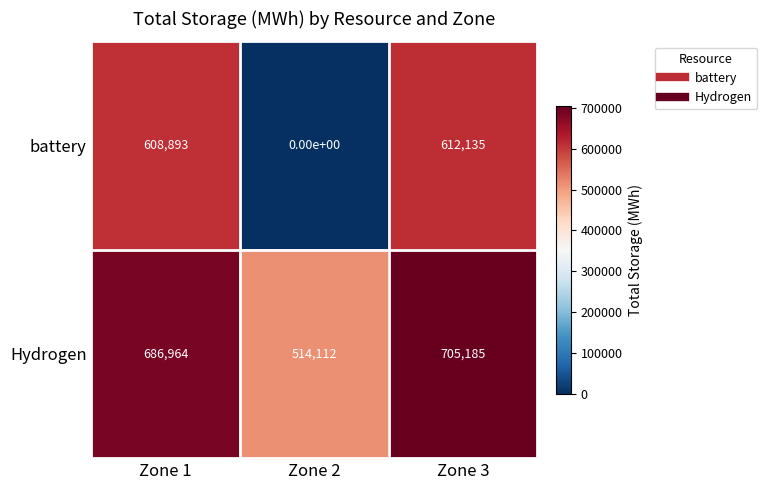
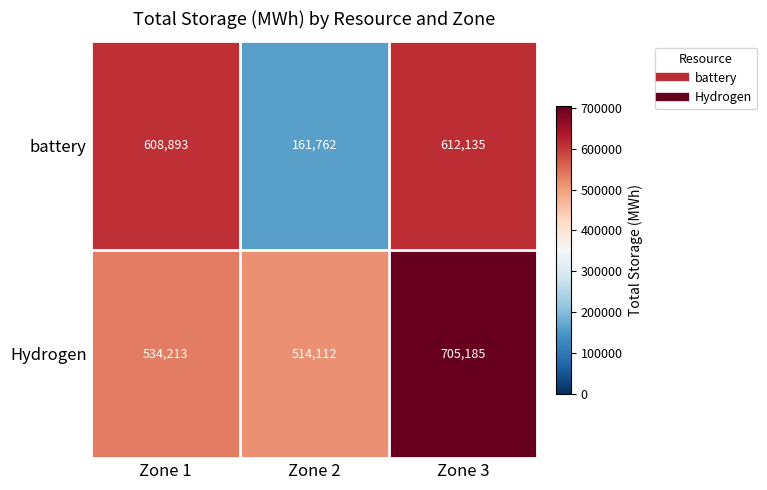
  {
    "battery": {
      "Zone 1": "608,893",
-     "Zone 2": "0.00e+00",
+     "Zone 2": "161,762",
      "Zone 3": "612,135"
    },
    "Hydrogen": {
-     "Zone 1": "686,964",
+     "Zone 1": "534,213",
      "Zone 2": "514,112",
      "Zone 3": "705,185"
    }
  }
